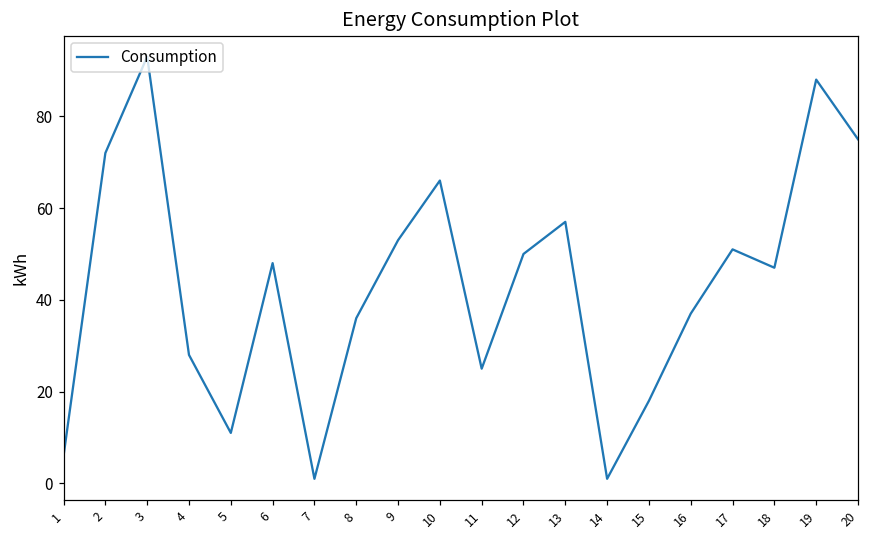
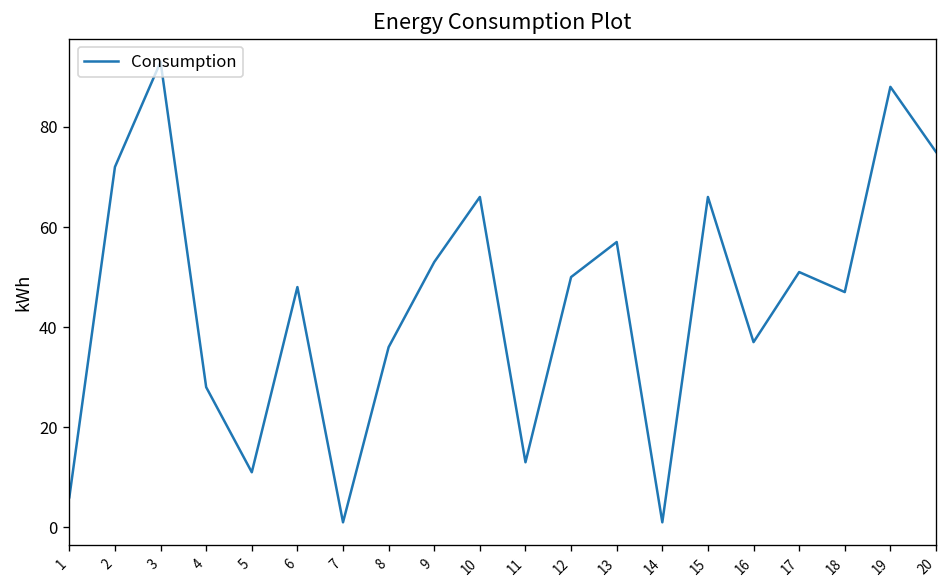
  {
    "1": 6,
    "2": 72,
    "4": 28,
    "5": 11,
    "6": 48,
    "7": 1,
    "8": 36,
    "9": 53,
    "10": 66,
-   "11": 25,
+   "11": 13,
    "12": 50,
    "13": 57,
    "14": 1,
-   "15": 18,
+   "15": 66,
    "16": 37,
    "17": 51,
    "18": 47,
    "19": 88,
    "20": 75
  }
